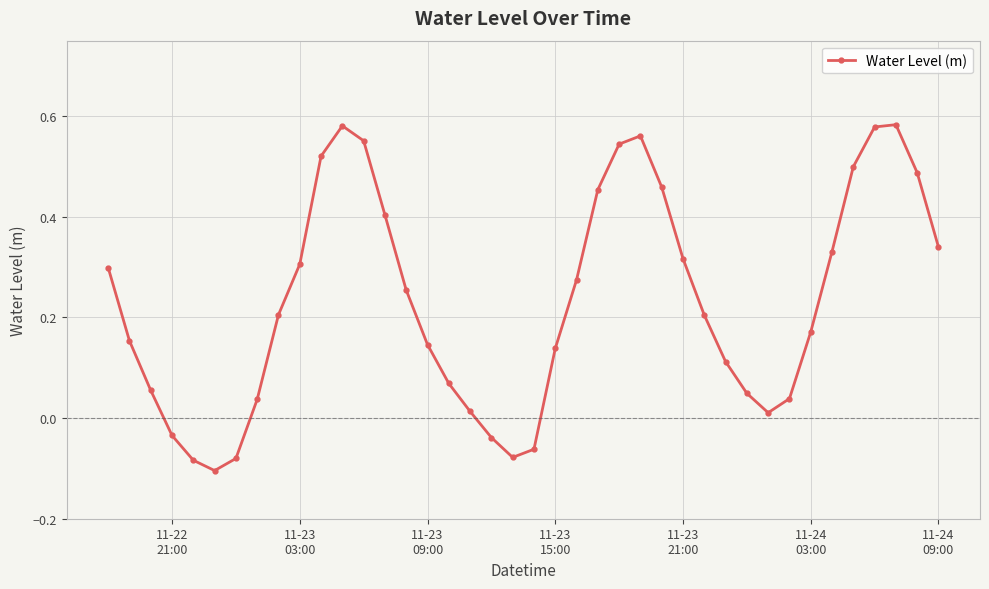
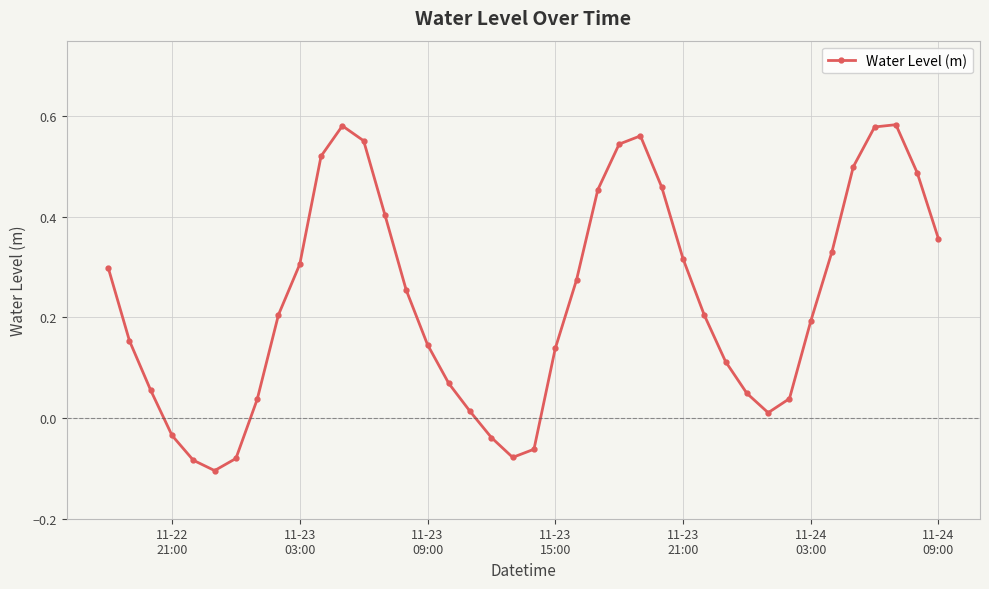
  {
    "11-22 21:00": -0.03,
    "11-23 03:00": 0.31,
    "11-23 09:00": 0.15,
    "11-23 15:00": 0.14,
    "11-23 21:00": 0.32,
-   "11-24 03:00": 0.17,
-   "11-24 09:00": 0.34
+   "11-24 03:00": 0.19,
+   "11-24 09:00": 0.36
  }
